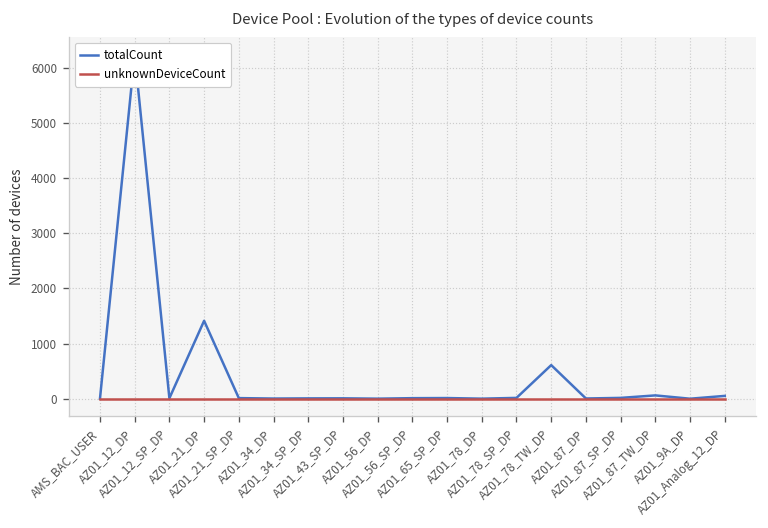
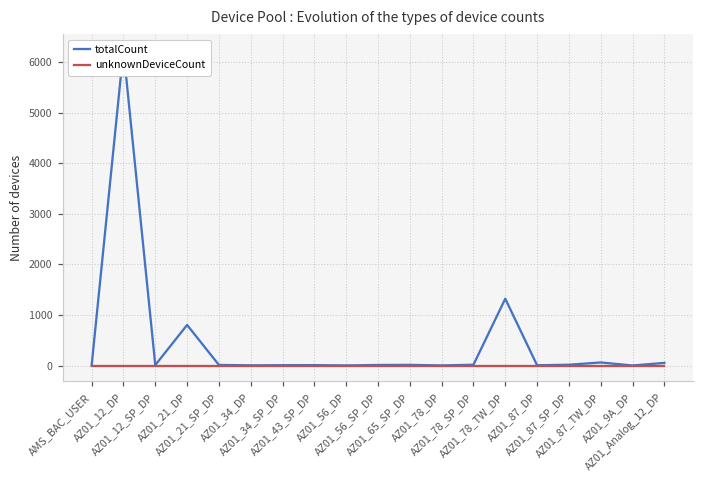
  {
    "totalCount": {
-     "AZ01_21_DP": 1400,
-     "AZ01_78_TW_DP": 600,
+     "AZ01_21_DP": 800,
+     "AZ01_78_TW_DP": 1300,
      "AZ01_87_TW_DP": 100
    },
    "unknownDeviceCount": {
      "AZ01_12_DP": 0,
      "AZ01_21_DP": 0,
      "AZ01_78_TW_DP": 0,
      "AZ01_87_TW_DP": 0
    }
  }
